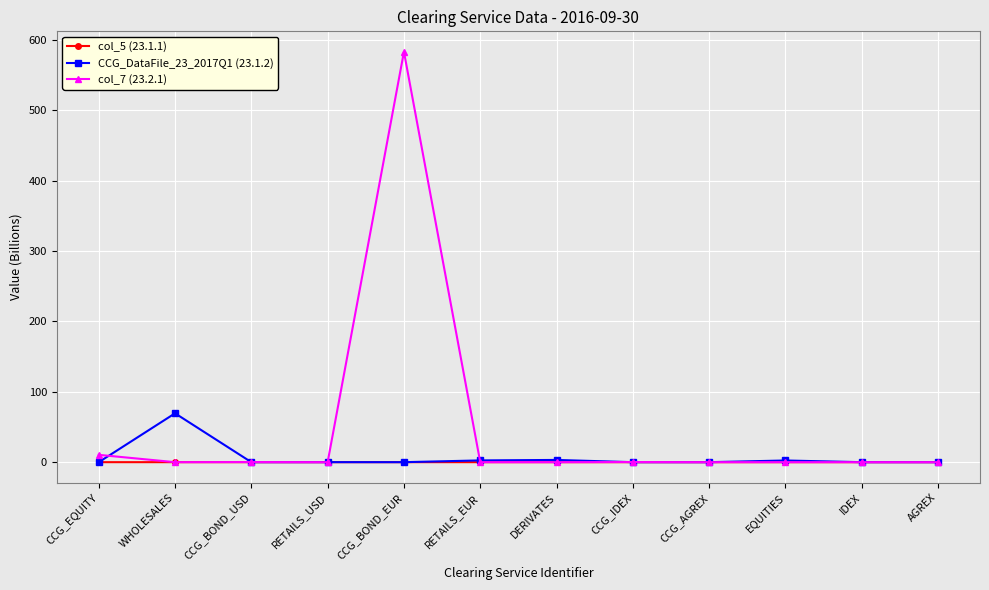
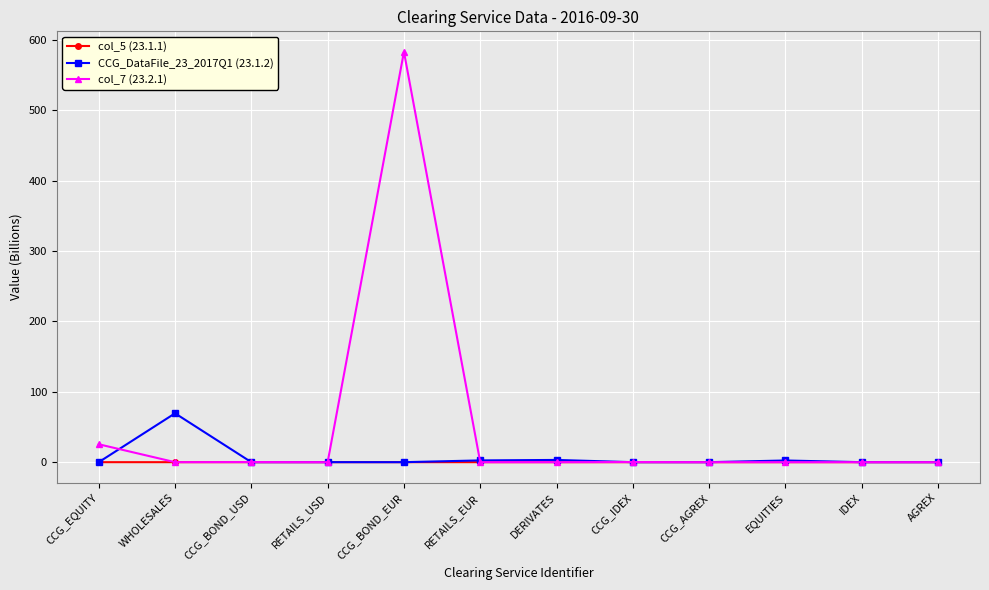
  {
    "CCG_DataFile_23_2017Q1 (23.1.2)": {
      "WHOLESALES": 70
    },
    "col_7 (23.2.1)": {
-     "CCG_EQUITY": 10,
+     "CCG_EQUITY": 30,
      "CCG_BOND_EUR": 580
    }
  }
